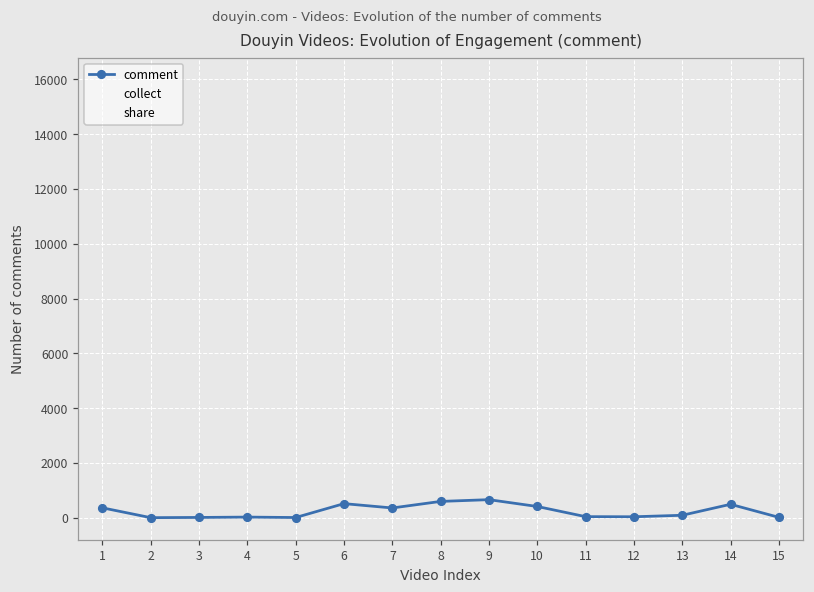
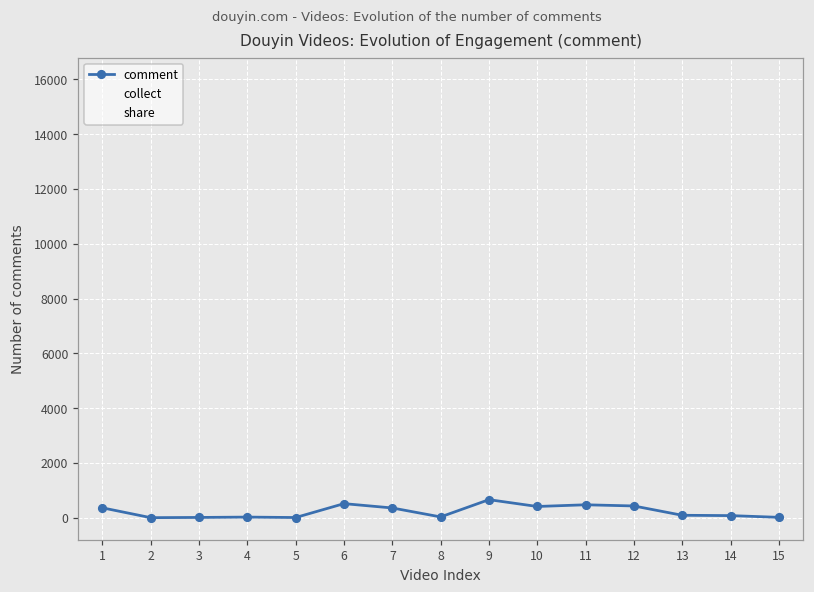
  {
    "1": 400,
    "2": 0,
    "3": 0,
    "4": 0,
    "5": 0,
    "6": 500,
    "7": 400,
-   "8": 600,
+   "8": 0,
    "9": 700,
    "10": 400,
-   "11": 0,
-   "12": 0,
+   "11": 500,
+   "12": 400,
    "13": 100,
-   "14": 500,
+   "14": 100,
    "15": 0
  }
